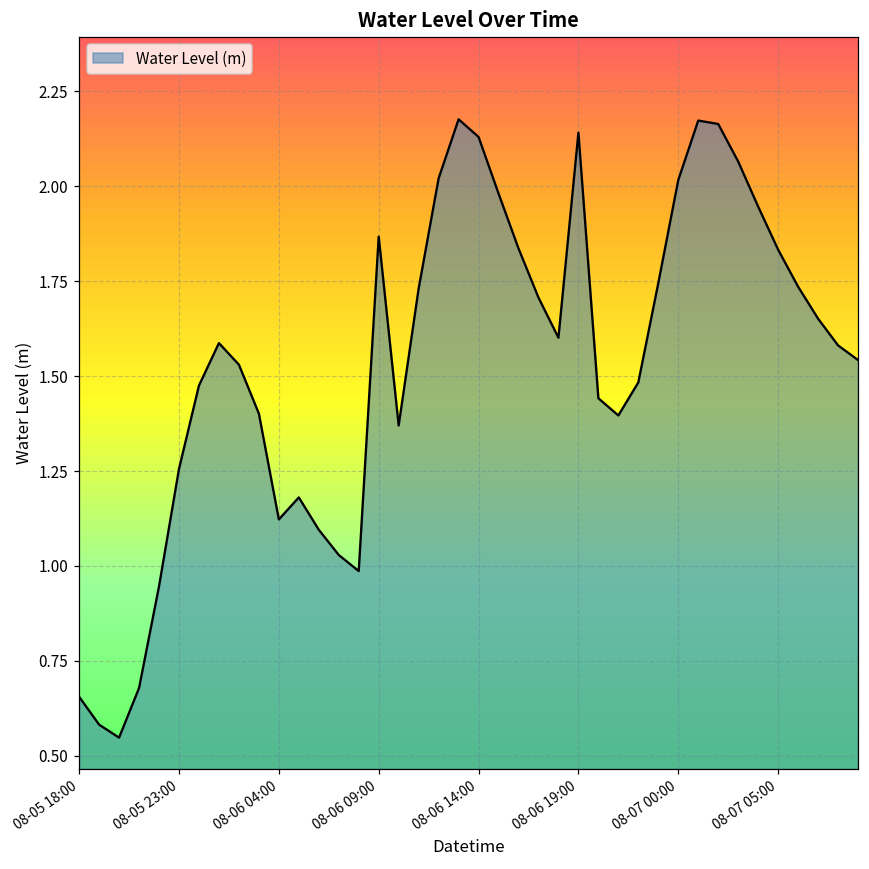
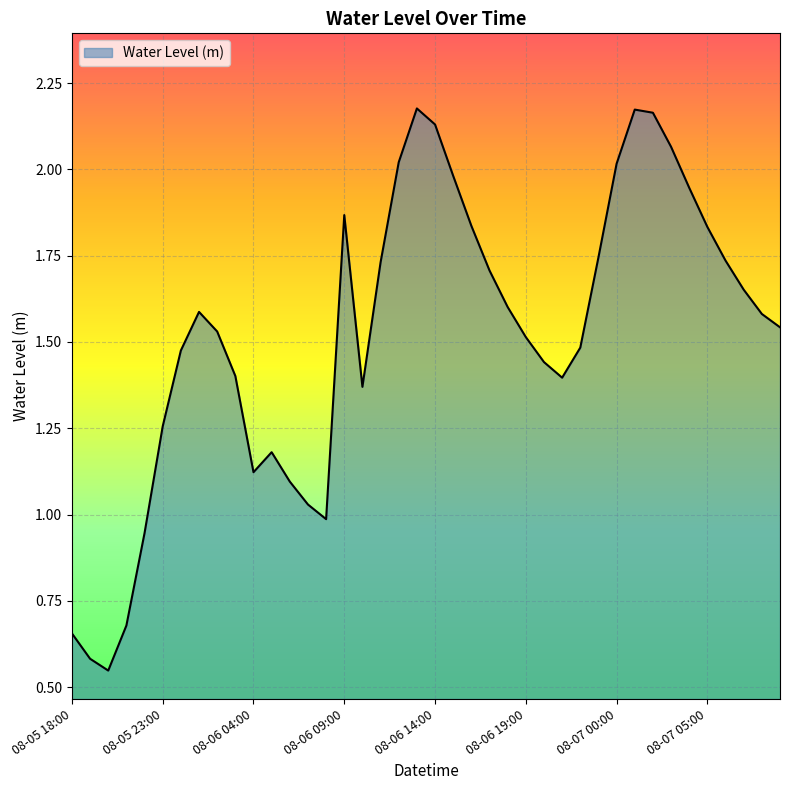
  {
    "08-05 18:00": 0.66,
    "08-05 23:00": 1.26,
    "08-06 04:00": 1.12,
    "08-06 09:00": 1.87,
    "08-06 14:00": 2.13,
-   "08-06 19:00": 2.14,
+   "08-06 19:00": 1.51,
    "08-07 00:00": 2.02,
    "08-07 05:00": 1.83
  }
